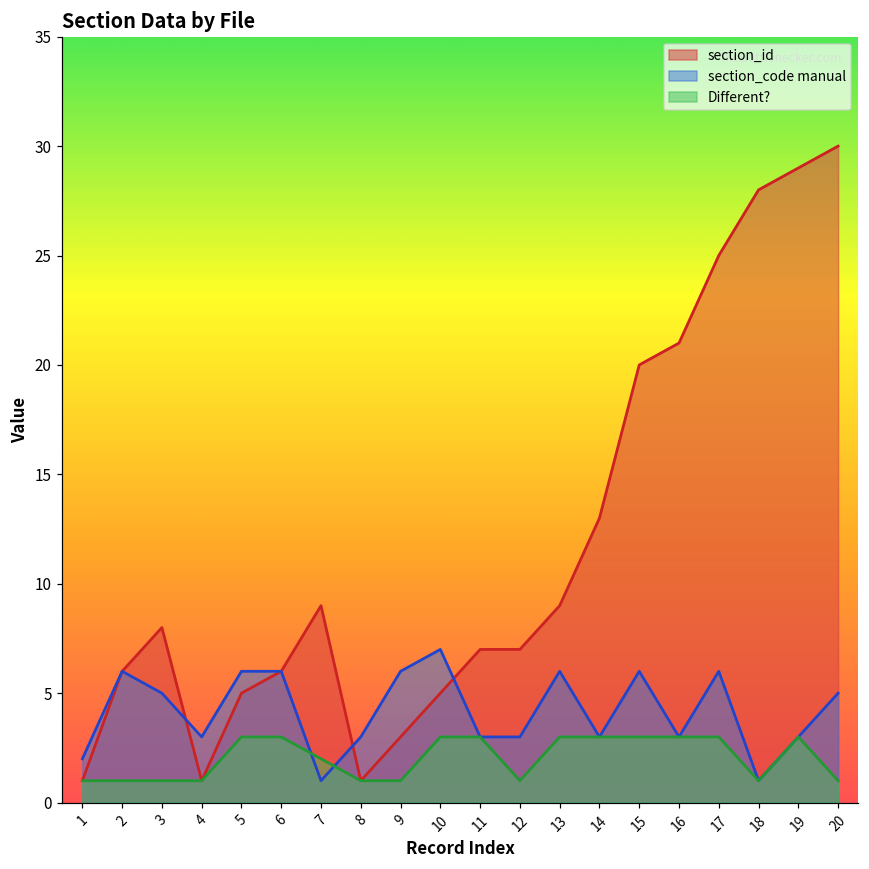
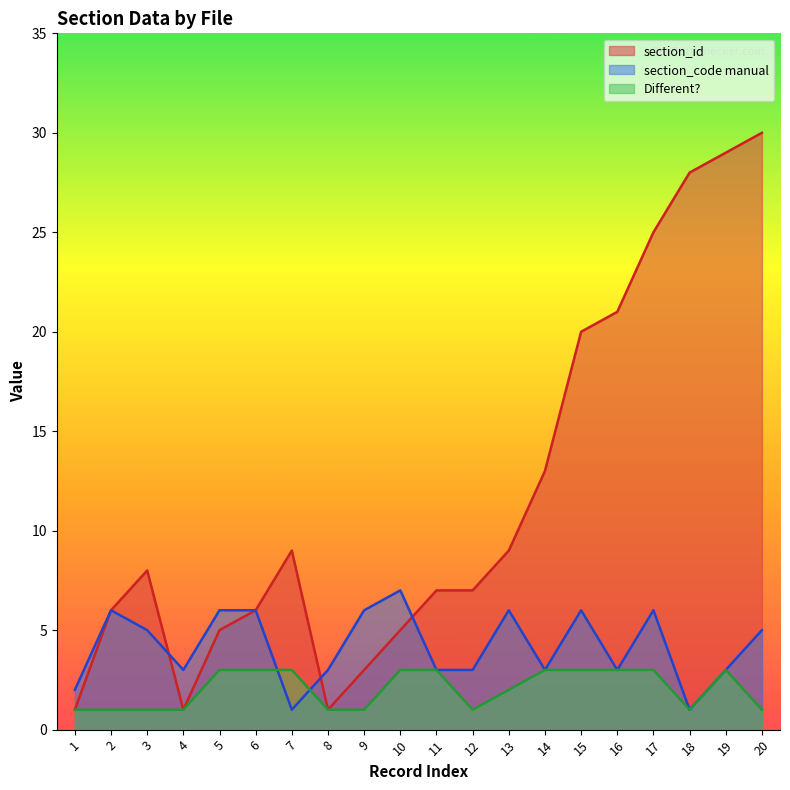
  {
    "section_id": {
      "3": 8,
      "5": 5,
      "7": 9,
      "9": 3,
      "10": 5,
      "11": 7,
      "12": 7,
      "13": 9,
      "14": 13,
      "15": 20,
      "16": 21,
      "17": 25,
      "18": 28,
      "19": 29,
      "20": 30
    },
    "section_code manual": {
      "1": 2,
      "3": 5,
      "4": 3,
      "5": 6,
      "7": 1,
      "8": 3,
      "9": 6,
      "10": 7,
      "12": 3,
      "13": 6,
      "15": 6,
      "17": 6,
      "20": 5
    },
    "Different?": {
      "2": 1,
      "3": 1,
      "5": 3,
      "6": 3,
-     "7": 2,
+     "7": 3,
      "9": 1,
      "10": 3,
      "12": 1,
-     "13": 3,
+     "13": 2,
      "15": 3,
      "17": 3,
      "20": 1
    }
  }
